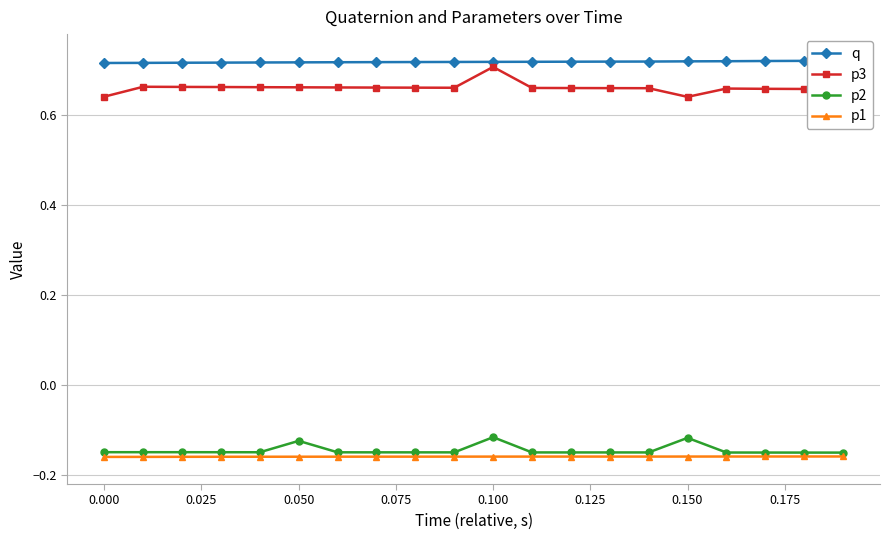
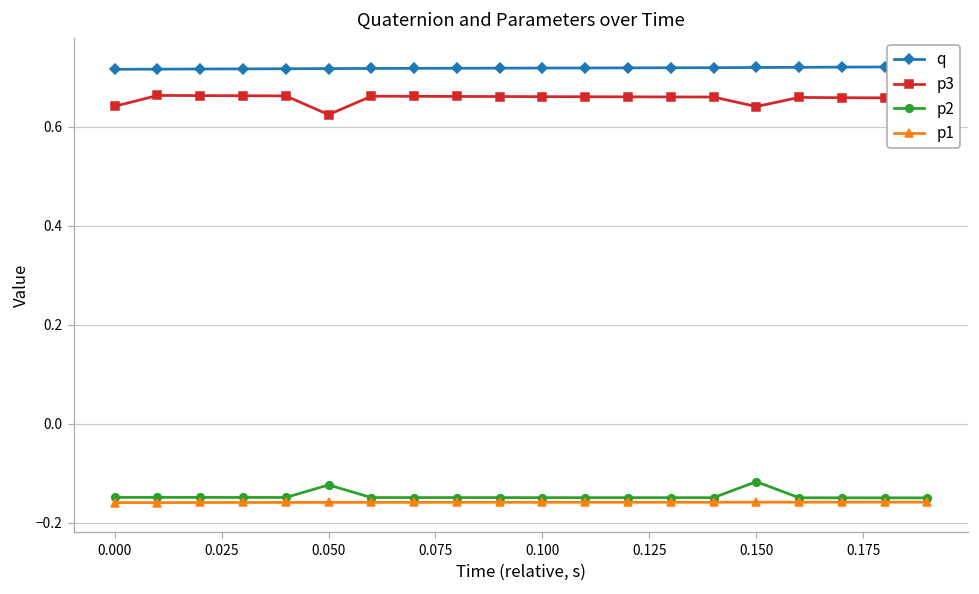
  {
    "q": {
      "0.000": 0.72,
      "0.050": 0.72,
      "0.100": 0.72,
      "0.150": 0.72
    },
    "p3": {
      "0.000": 0.64,
-     "0.050": 0.66,
-     "0.100": 0.71,
+     "0.050": 0.62,
+     "0.100": 0.66,
      "0.150": 0.64
    },
    "p2": {
      "0.000": -0.15,
      "0.050": -0.12,
-     "0.100": -0.12,
+     "0.100": -0.15,
      "0.150": -0.12
    },
    "p1": {
      "0.000": -0.16,
      "0.050": -0.16,
      "0.100": -0.16,
      "0.150": -0.16
    }
  }
